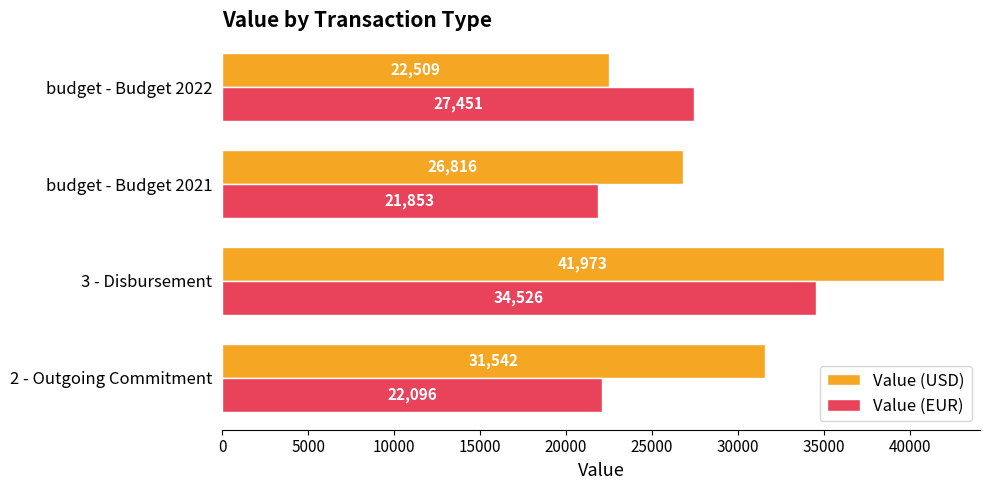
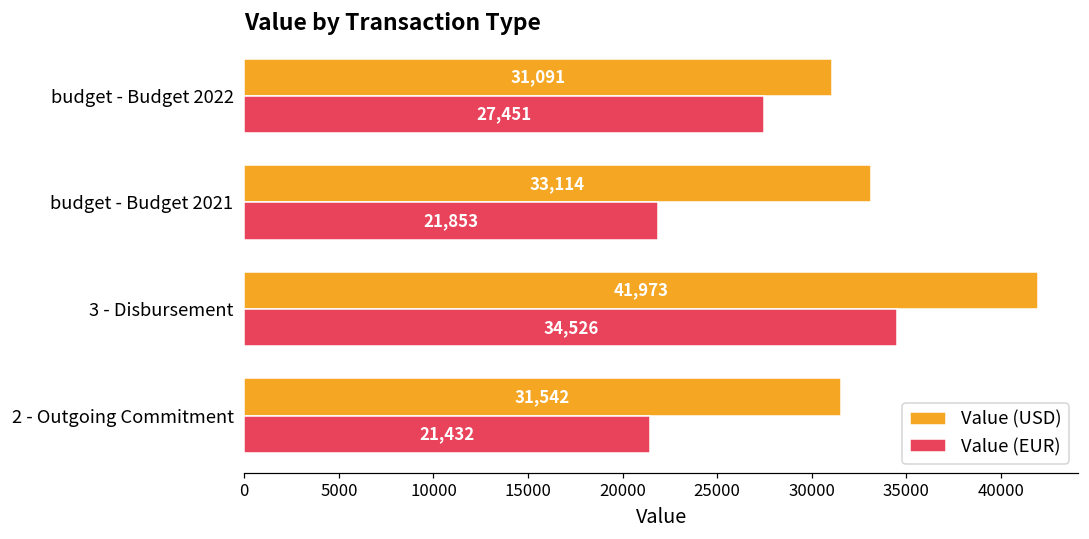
  {
    "Value (USD)": {
-     "budget - Budget 2022": "22,509",
-     "budget - Budget 2021": "26,816",
+     "budget - Budget 2022": "31,091",
+     "budget - Budget 2021": "33,114",
      "3 - Disbursement": "41,973",
      "2 - Outgoing Commitment": "31,542"
    },
    "Value (EUR)": {
      "budget - Budget 2022": "27,451",
      "budget - Budget 2021": "21,853",
      "3 - Disbursement": "34,526",
-     "2 - Outgoing Commitment": "22,096"
+     "2 - Outgoing Commitment": "21,432"
    }
  }
